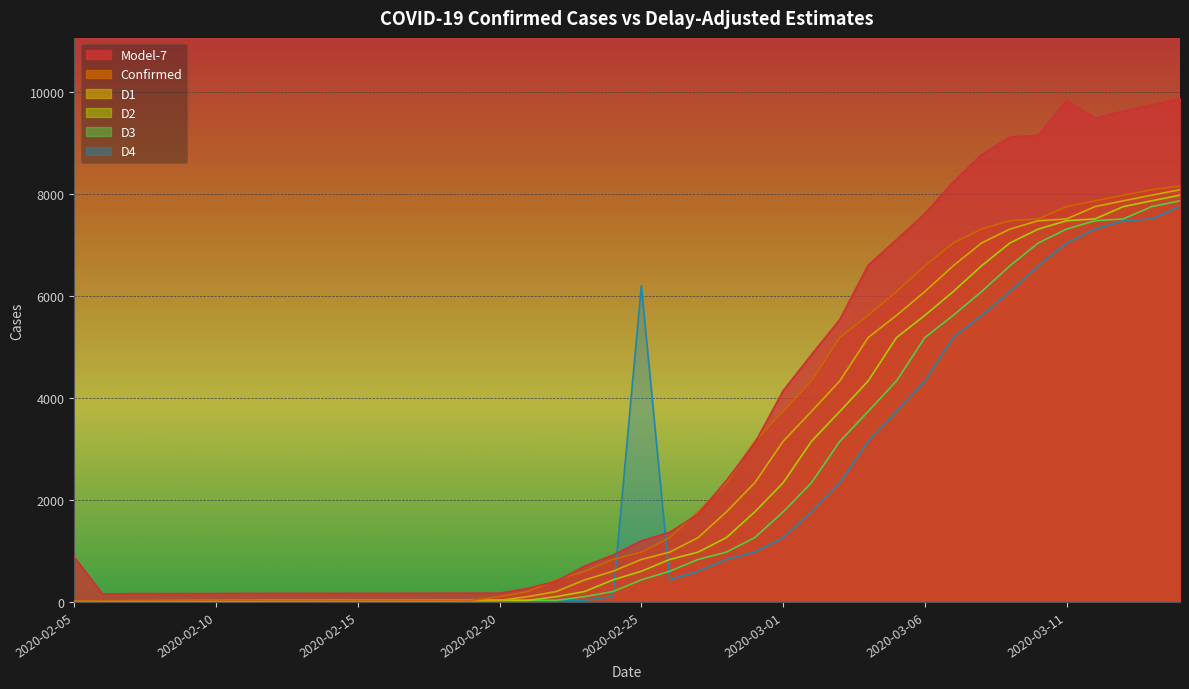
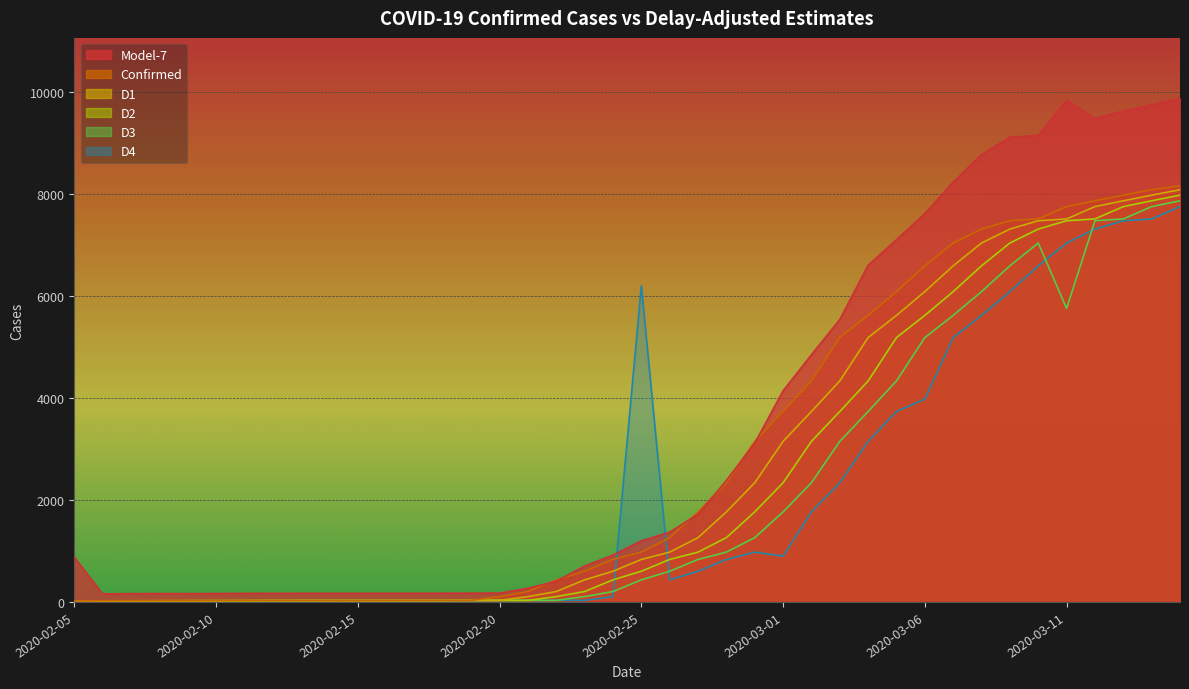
  {
    "D4": {
      "2020-02-25": 6200,
-     "2020-03-01": 1300,
-     "2020-03-06": 4300,
+     "2020-03-01": 900,
+     "2020-03-06": 4000,
      "2020-03-11": 7000
    },
    "D3": {
      "2020-02-25": 400,
      "2020-03-01": 1800,
      "2020-03-06": 5200,
-     "2020-03-11": 7300
+     "2020-03-11": 5800
    },
    "Model-7": {
      "2020-02-05": 900,
      "2020-02-10": 200,
      "2020-02-15": 200,
      "2020-02-20": 200,
      "2020-02-25": 1200,
      "2020-03-01": 4100,
      "2020-03-06": 7600,
      "2020-03-11": 9800
    }
  }
